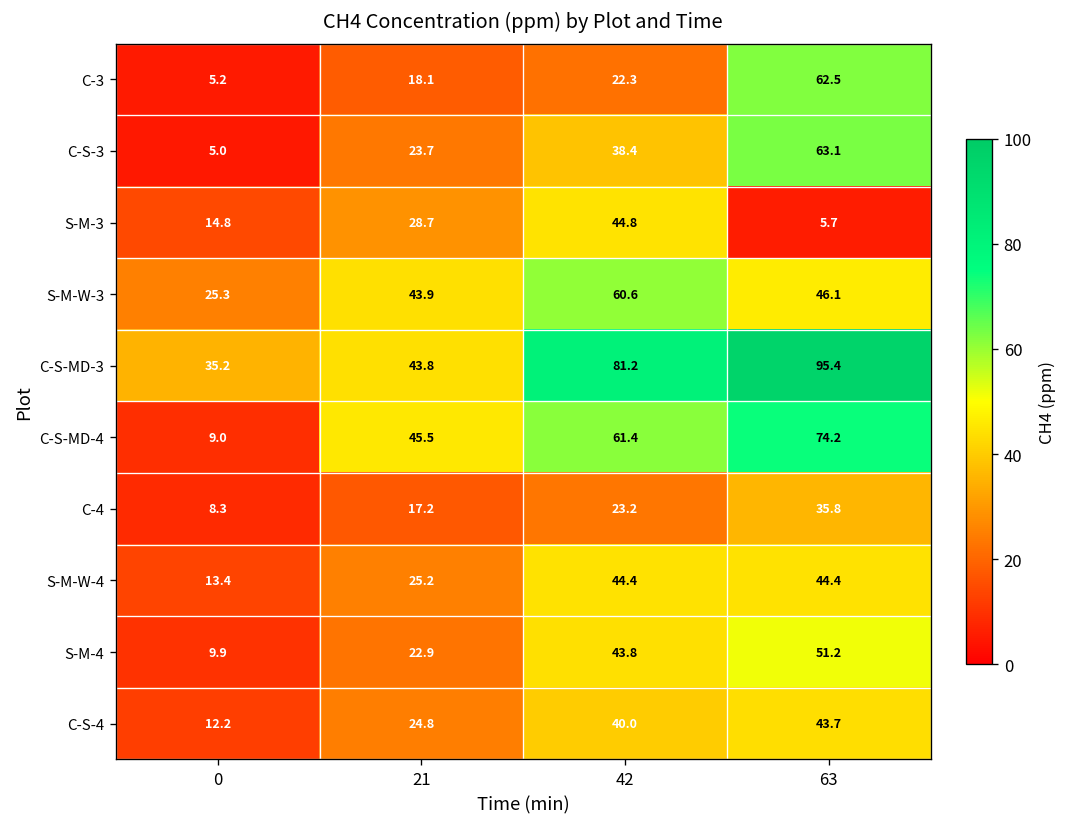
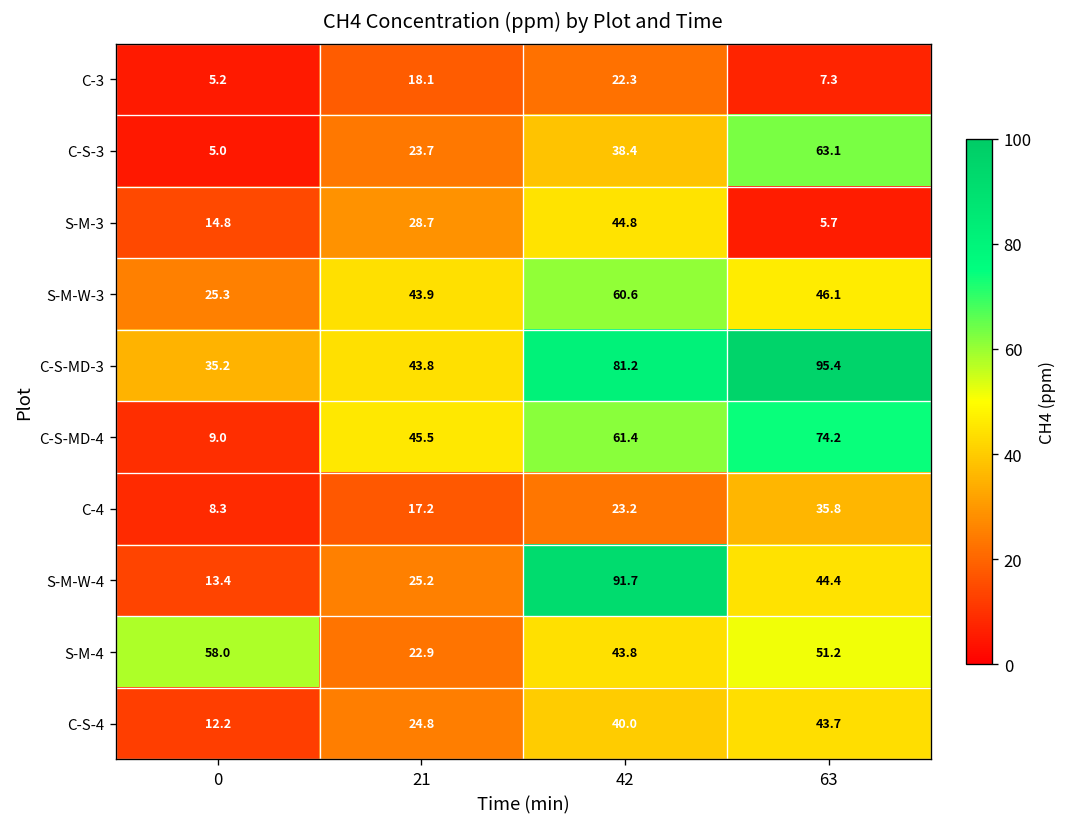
  {
    "C-3": {
      "0": 5.2,
      "21": 18.1,
      "42": 22.3,
-     "63": 62.5
+     "63": 7.3
    },
    "C-S-3": {
      "0": 5.0,
      "21": 23.7,
      "42": 38.4,
      "63": 63.1
    },
    "S-M-3": {
      "0": 14.8,
      "21": 28.7,
      "42": 44.8,
      "63": 5.7
    },
    "S-M-W-3": {
      "0": 25.3,
      "21": 43.9,
      "42": 60.6,
      "63": 46.1
    },
    "C-S-MD-3": {
      "0": 35.2,
      "21": 43.8,
      "42": 81.2,
      "63": 95.4
    },
    "C-S-MD-4": {
      "0": 9.0,
      "21": 45.5,
      "42": 61.4,
      "63": 74.2
    },
    "C-4": {
      "0": 8.3,
      "21": 17.2,
      "42": 23.2,
      "63": 35.8
    },
    "S-M-W-4": {
      "0": 13.4,
      "21": 25.2,
-     "42": 44.4,
+     "42": 91.7,
      "63": 44.4
    },
    "S-M-4": {
-     "0": 9.9,
+     "0": 58.0,
      "21": 22.9,
      "42": 43.8,
      "63": 51.2
    },
    "C-S-4": {
      "0": 12.2,
      "21": 24.8,
      "42": 40.0,
      "63": 43.7
    }
  }
